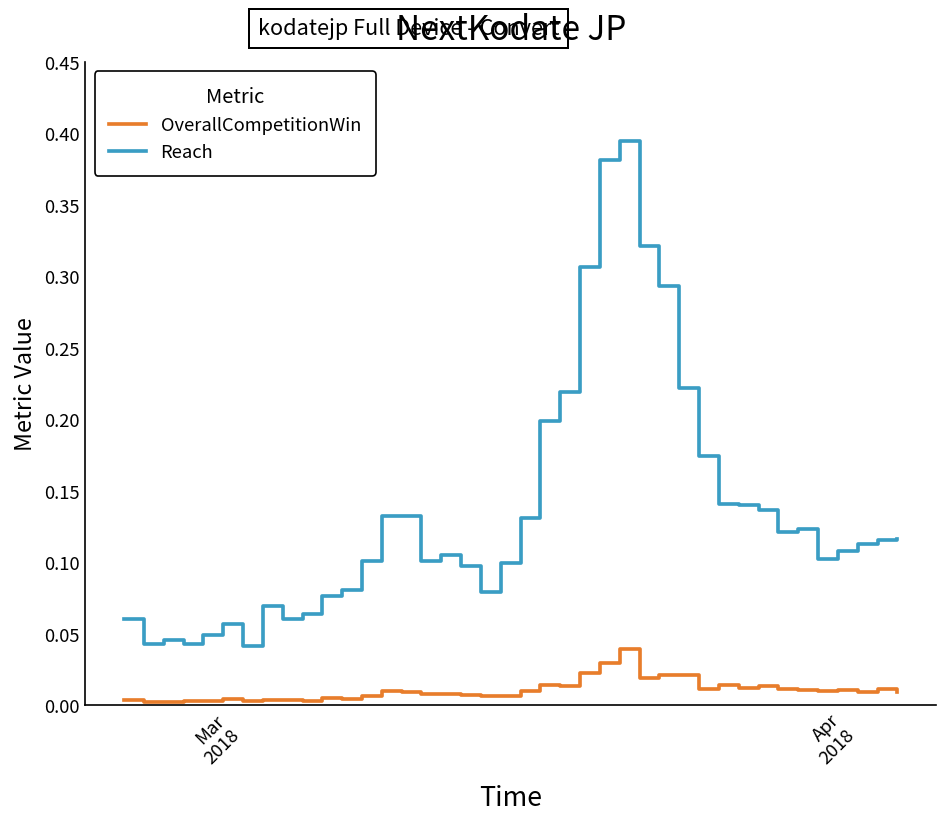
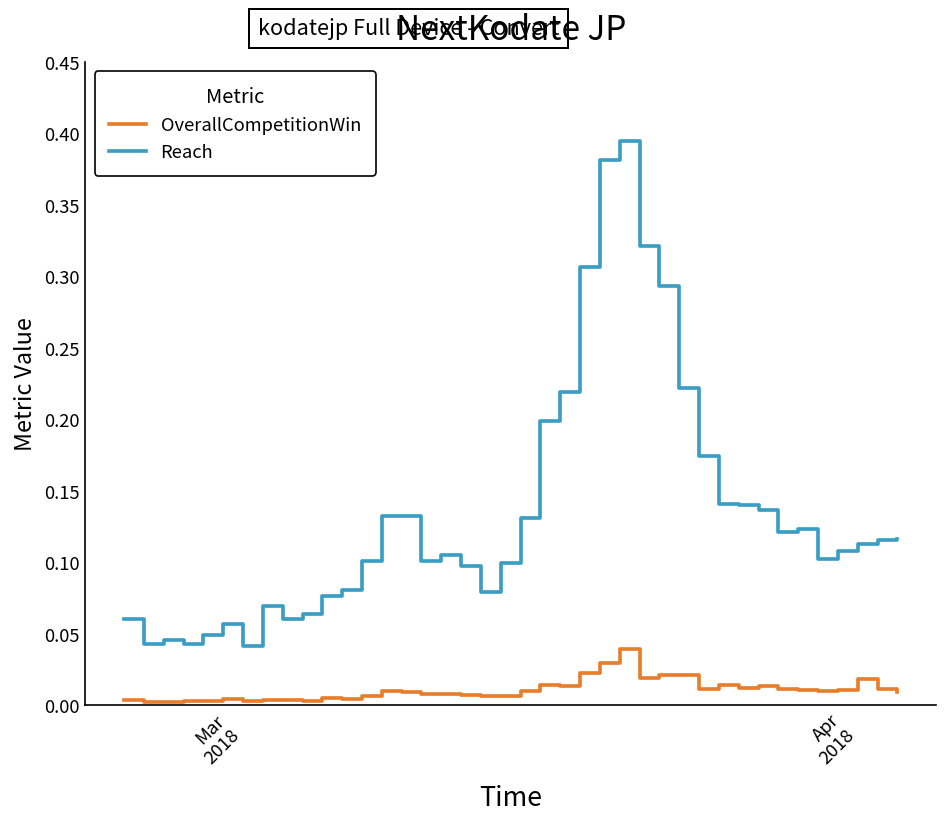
  {
    "OverallCompetitionWin": {
      "Mar 2018": 0.003,
-     "Apr 2018": 0.009
+     "Apr 2018": 0.018
    },
    "Reach": {
      "Mar 2018": 0.042,
      "Apr 2018": 0.112
    }
  }
